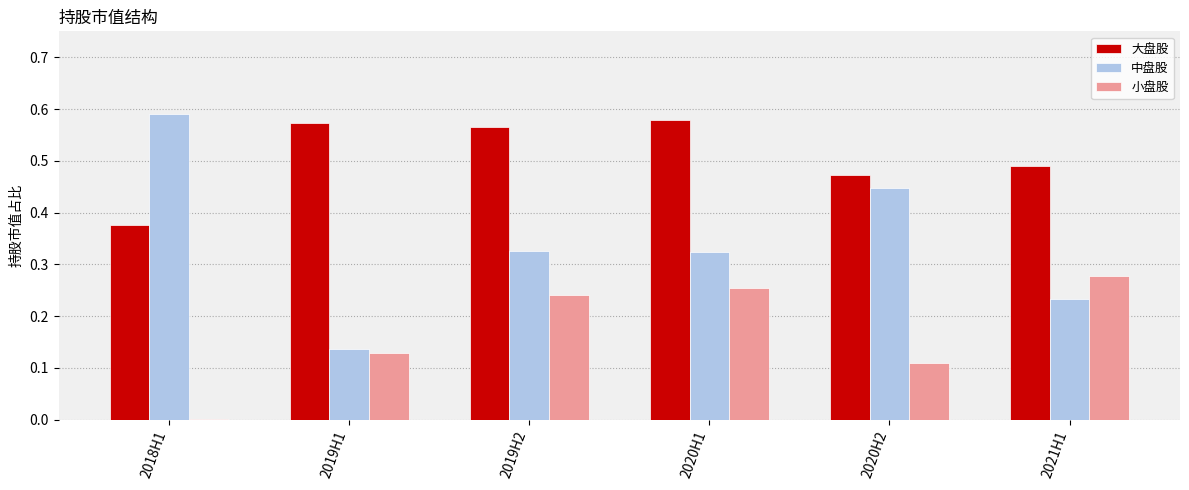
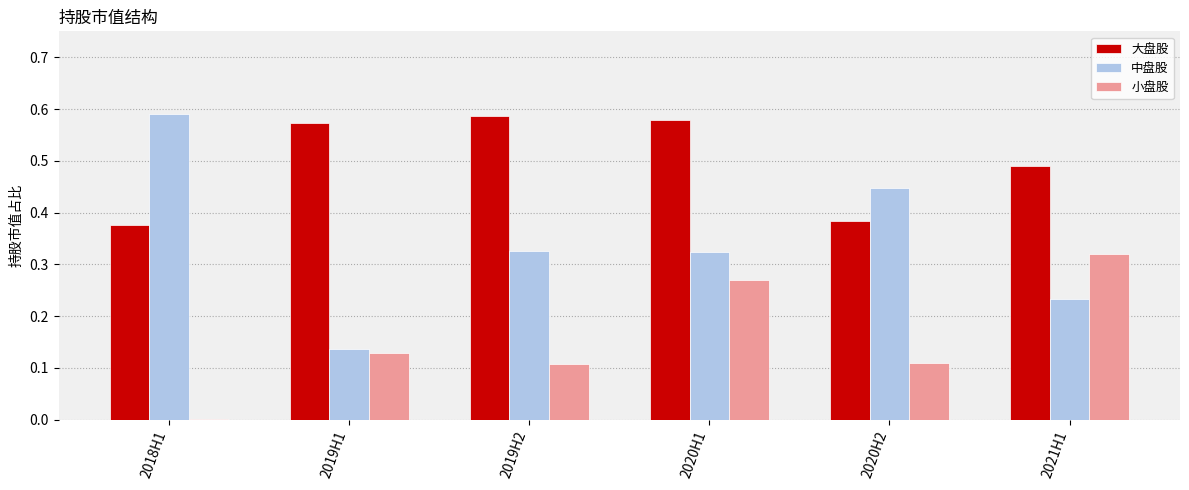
  {
    "大盘股": {
      "2018H1": 0.38,
      "2019H1": 0.57,
-     "2019H2": 0.57,
+     "2019H2": 0.59,
      "2020H1": 0.58,
-     "2020H2": 0.47,
+     "2020H2": 0.38,
      "2021H1": 0.49
    },
    "中盘股": {
      "2018H1": 0.59,
      "2019H1": 0.14,
      "2019H2": 0.33,
      "2020H1": 0.32,
      "2020H2": 0.45,
      "2021H1": 0.23
    },
    "小盘股": {
      "2019H1": 0.13,
-     "2019H2": 0.24,
-     "2020H1": 0.25,
+     "2019H2": 0.11,
+     "2020H1": 0.27,
      "2020H2": 0.11,
-     "2021H1": 0.28
+     "2021H1": 0.32
    }
  }
